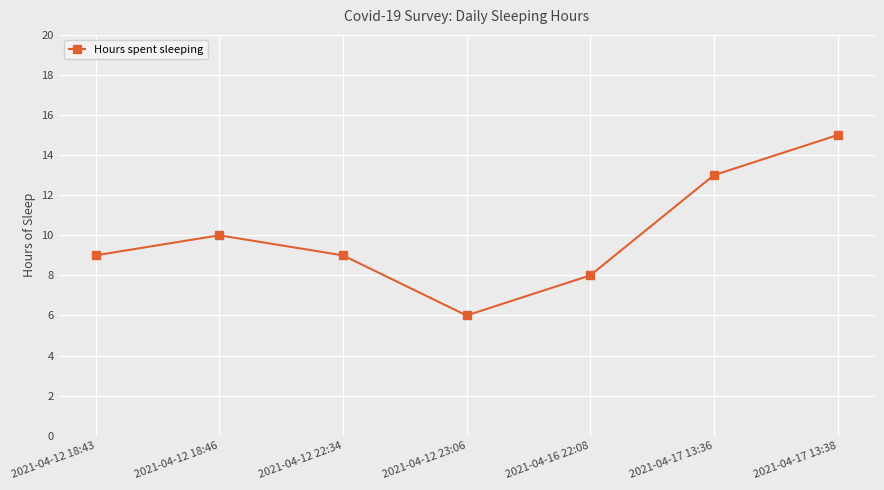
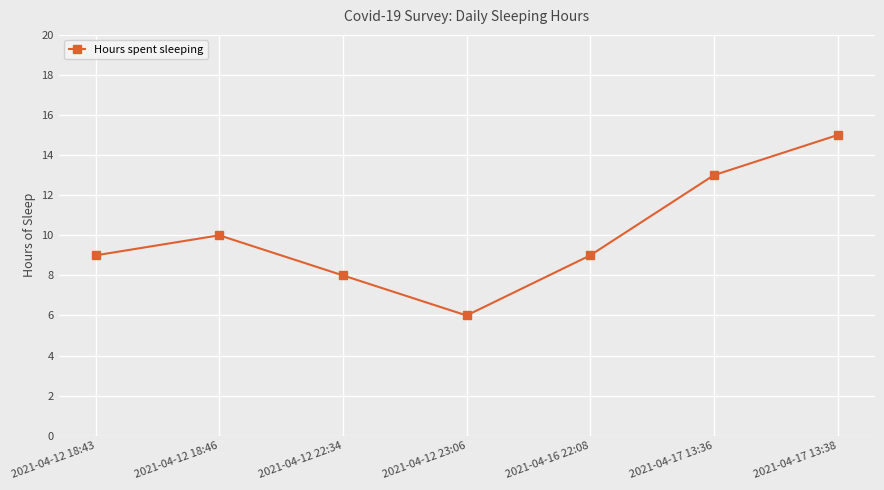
  {
    "2021-04-12 18:43": 9,
    "2021-04-12 18:46": 10,
-   "2021-04-12 22:34": 9,
+   "2021-04-12 22:34": 8,
    "2021-04-12 23:06": 6,
-   "2021-04-16 22:08": 8,
+   "2021-04-16 22:08": 9,
    "2021-04-17 13:36": 13,
    "2021-04-17 13:38": 15
  }
